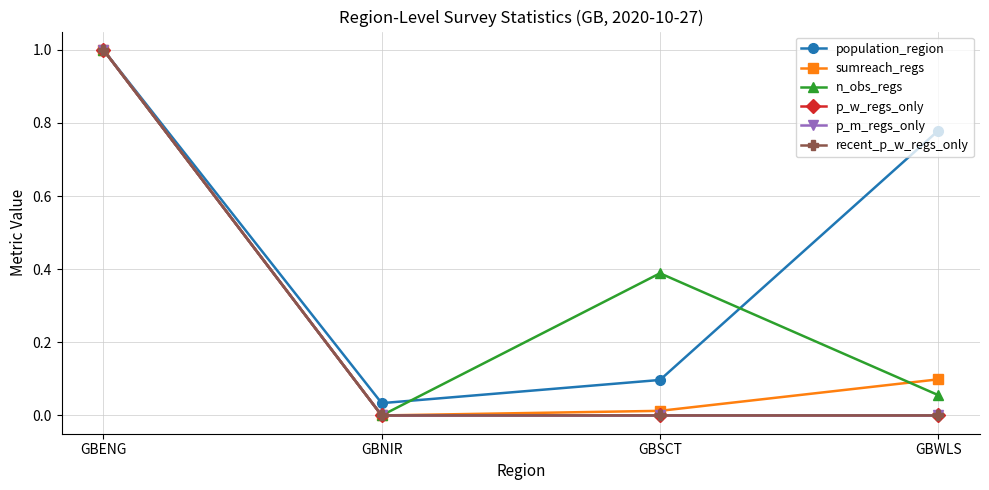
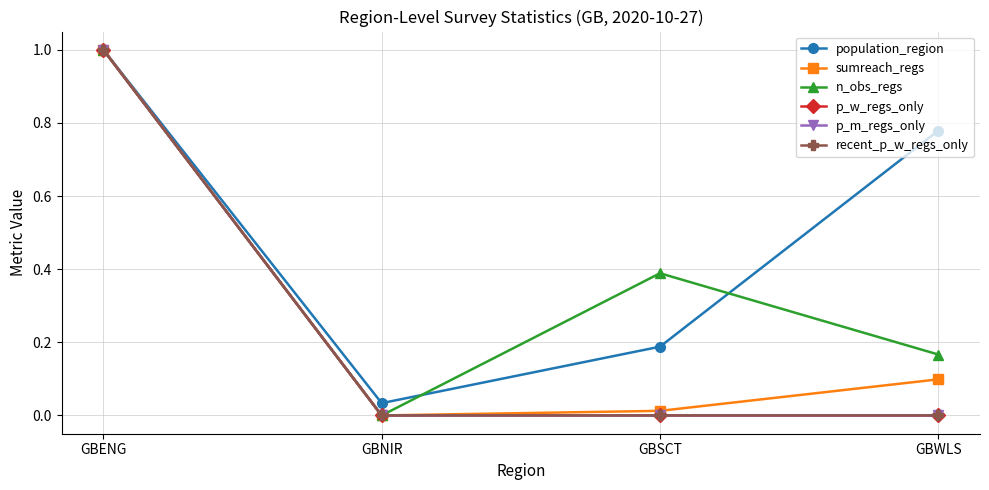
  {
    "population_region": {
      "GBNIR": 0.03,
-     "GBSCT": 0.10
+     "GBSCT": 0.19
    },
    "sumreach_regs": {
      "GBSCT": 0.01,
      "GBWLS": 0.10
    },
    "n_obs_regs": {
      "GBSCT": 0.39,
-     "GBWLS": 0.06
+     "GBWLS": 0.17
    },
    "recent_p_w_regs_only": {
      "GBSCT": 0.00,
      "GBWLS": 0.00
    }
  }
